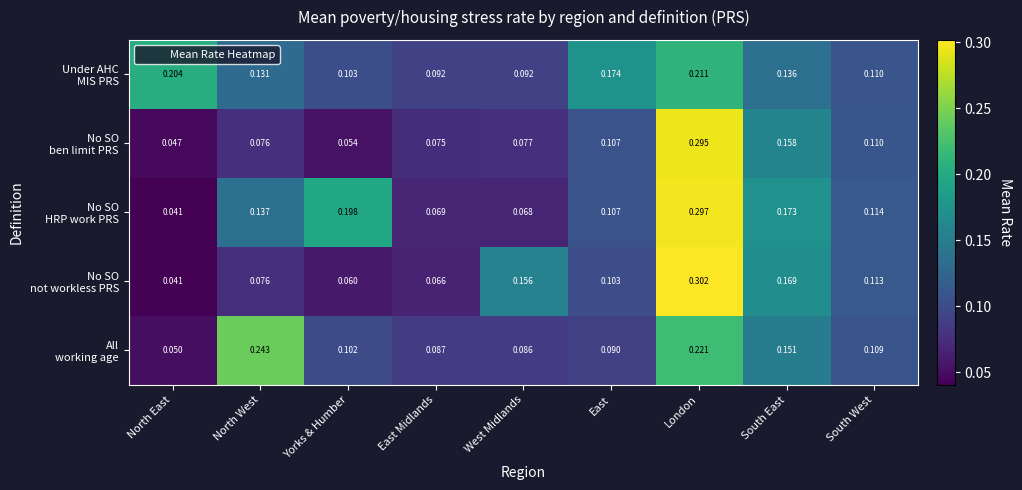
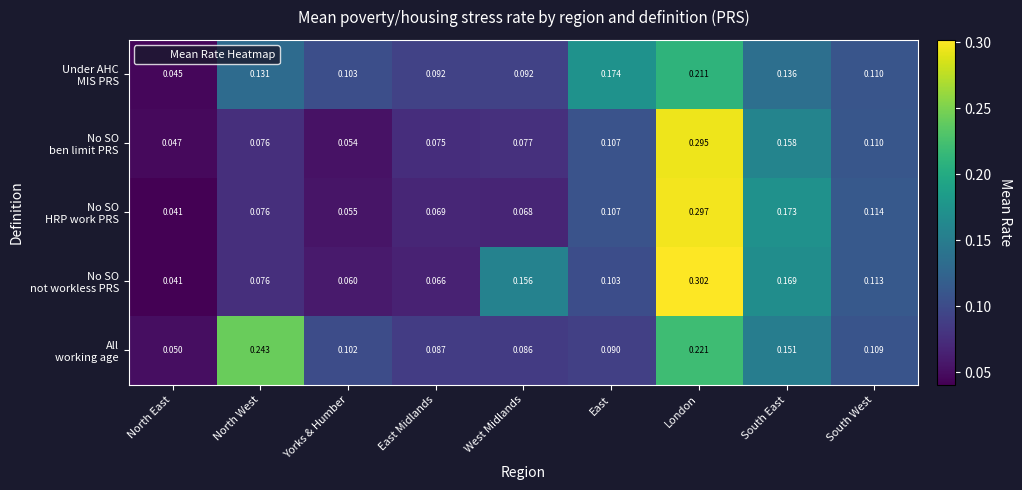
  {
    "Under AHC MIS PRS": {
-     "North East": 0.204,
+     "North East": 0.045,
      "North West": 0.131,
      "Yorks & Humber": 0.103,
      "East Midlands": 0.092,
      "West Midlands": 0.092,
      "East": 0.174,
      "London": 0.211,
      "South East": 0.136,
      "South West": 0.110
    },
    "No SO ben limit PRS": {
      "North East": 0.047,
      "North West": 0.076,
      "Yorks & Humber": 0.054,
      "East Midlands": 0.075,
      "West Midlands": 0.077,
      "East": 0.107,
      "London": 0.295,
      "South East": 0.158,
      "South West": 0.110
    },
    "No SO HRP work PRS": {
      "North East": 0.041,
-     "North West": 0.137,
-     "Yorks & Humber": 0.198,
+     "North West": 0.076,
+     "Yorks & Humber": 0.055,
      "East Midlands": 0.069,
      "West Midlands": 0.068,
      "East": 0.107,
      "London": 0.297,
      "South East": 0.173,
      "South West": 0.114
    },
    "No SO not workless PRS": {
      "North East": 0.041,
      "North West": 0.076,
      "Yorks & Humber": 0.060,
      "East Midlands": 0.066,
      "West Midlands": 0.156,
      "East": 0.103,
      "London": 0.302,
      "South East": 0.169,
      "South West": 0.113
    },
    "All working age": {
      "North East": 0.050,
      "North West": 0.243,
      "Yorks & Humber": 0.102,
      "East Midlands": 0.087,
      "West Midlands": 0.086,
      "East": 0.090,
      "London": 0.221,
      "South East": 0.151,
      "South West": 0.109
    }
  }
